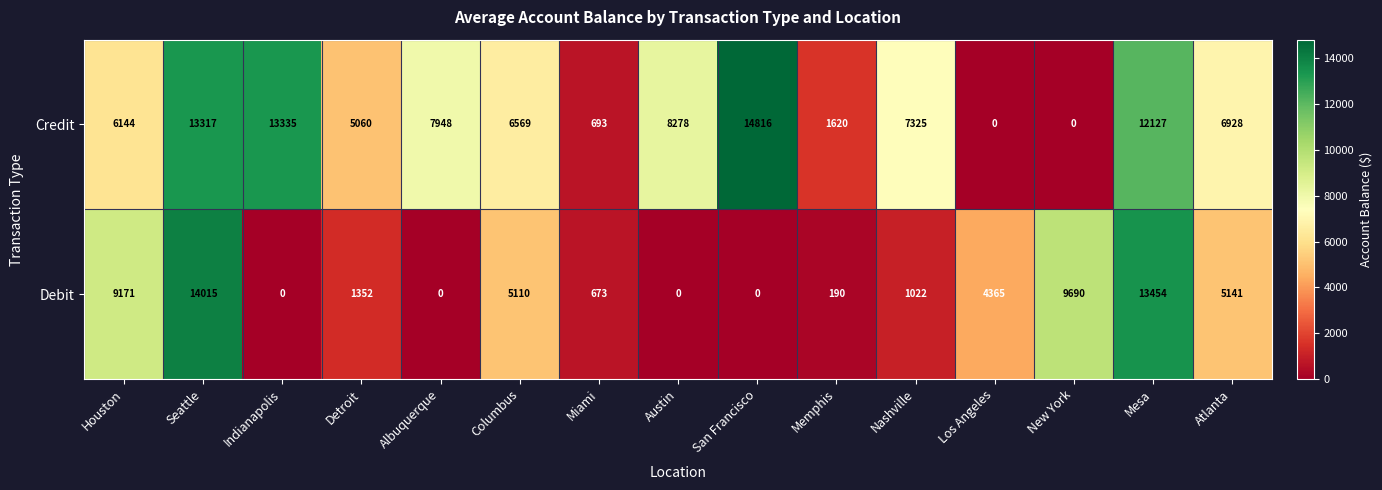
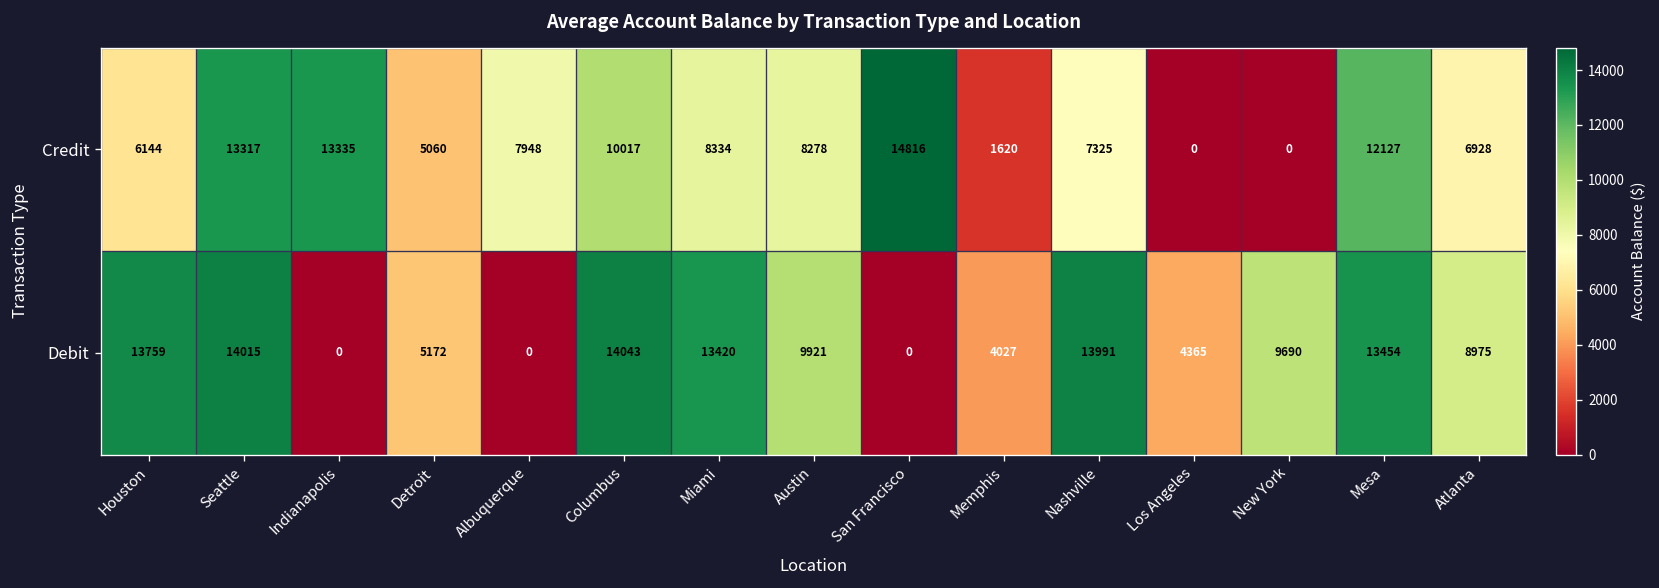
  {
    "Credit": {
      "Houston": 6144,
      "Seattle": 13317,
      "Indianapolis": 13335,
      "Detroit": 5060,
      "Albuquerque": 7948,
-     "Columbus": 6569,
-     "Miami": 693,
+     "Columbus": 10017,
+     "Miami": 8334,
      "Austin": 8278,
      "San Francisco": 14816,
      "Memphis": 1620,
      "Nashville": 7325,
      "Los Angeles": 0,
      "New York": 0,
      "Mesa": 12127,
      "Atlanta": 6928
    },
    "Debit": {
-     "Houston": 9171,
+     "Houston": 13759,
      "Seattle": 14015,
      "Indianapolis": 0,
-     "Detroit": 1352,
+     "Detroit": 5172,
      "Albuquerque": 0,
-     "Columbus": 5110,
-     "Miami": 673,
-     "Austin": 0,
+     "Columbus": 14043,
+     "Miami": 13420,
+     "Austin": 9921,
      "San Francisco": 0,
-     "Memphis": 190,
-     "Nashville": 1022,
+     "Memphis": 4027,
+     "Nashville": 13991,
      "Los Angeles": 4365,
      "New York": 9690,
      "Mesa": 13454,
-     "Atlanta": 5141
+     "Atlanta": 8975
    }
  }
